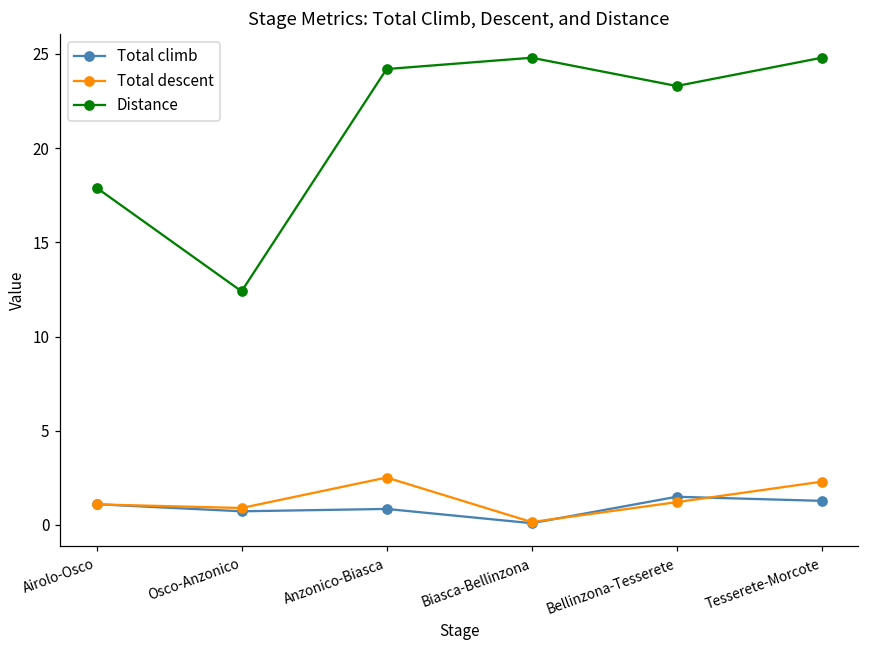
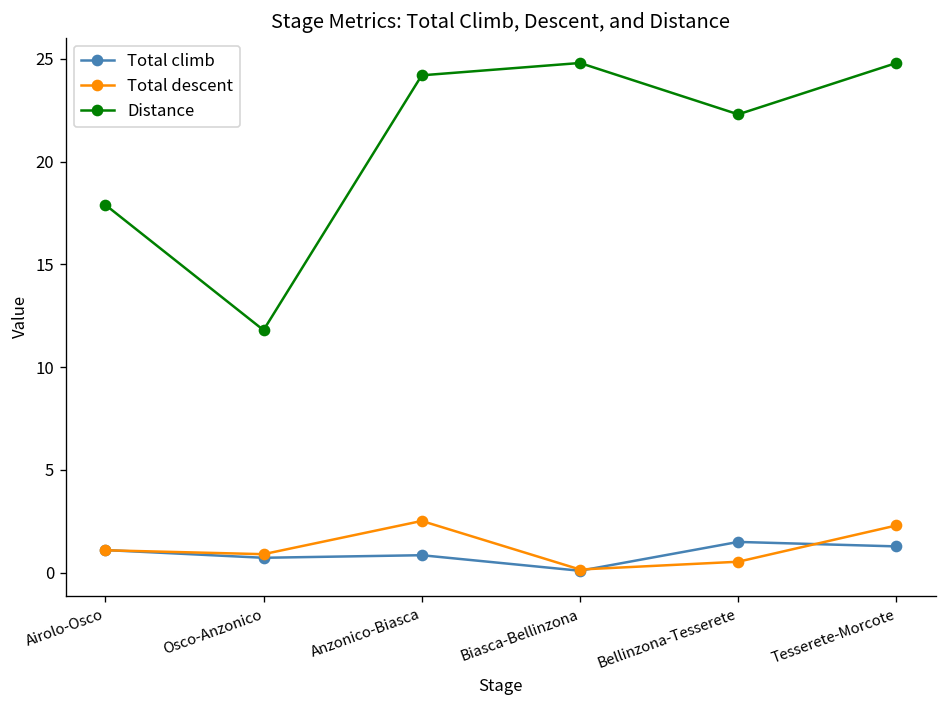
  {
    "Total climb": {
      "Osco-Anzonico": 0.7,
      "Anzonico-Biasca": 0.8,
      "Bellinzona-Tesserete": 1.5,
      "Tesserete-Morcote": 1.3
    },
    "Total descent": {
      "Osco-Anzonico": 0.9,
      "Anzonico-Biasca": 2.5,
-     "Bellinzona-Tesserete": 1.2,
+     "Bellinzona-Tesserete": 0.5,
      "Tesserete-Morcote": 2.3
    },
    "Distance": {
      "Airolo-Osco": 17.9,
-     "Osco-Anzonico": 12.4,
+     "Osco-Anzonico": 11.8,
      "Anzonico-Biasca": 24.2,
      "Biasca-Bellinzona": 24.8,
-     "Bellinzona-Tesserete": 23.3,
+     "Bellinzona-Tesserete": 22.3,
      "Tesserete-Morcote": 24.8
    }
  }
